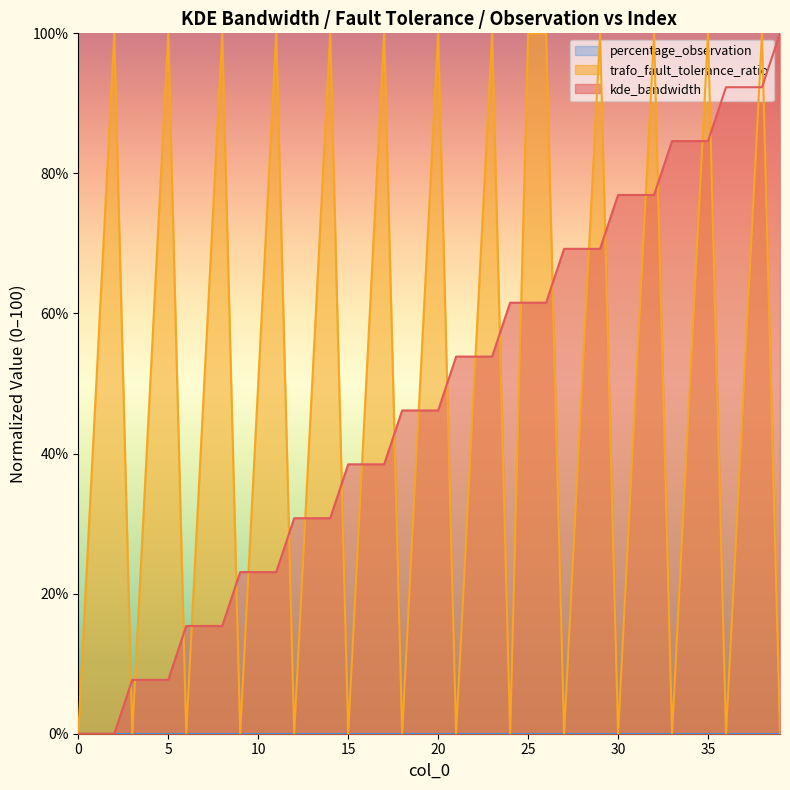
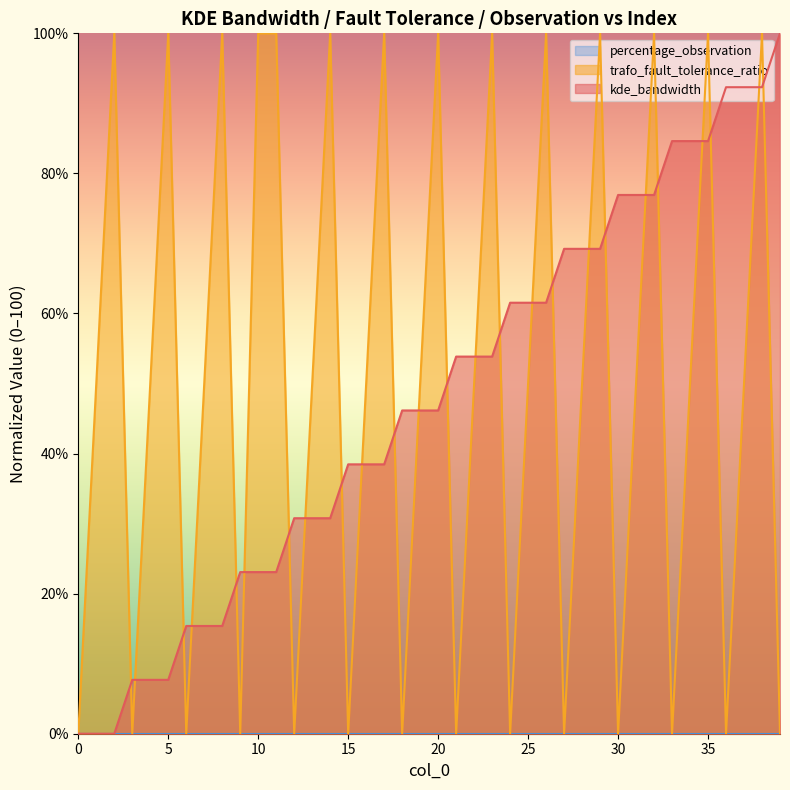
  {
    "percentage_observation": {
      "5": "0%",
      "10": "0%",
      "20": "0%",
      "25": "0%",
      "35": "0%"
    },
    "trafo_fault_tolerance_ratio": {
      "5": "100%",
-     "10": "50%",
+     "10": "100%",
      "20": "100%",
-     "25": "100%",
+     "25": "50%",
      "35": "100%"
    },
    "kde_bandwidth": {
      "5": "8%",
      "10": "23%",
      "15": "38%",
      "20": "46%",
      "25": "62%",
      "30": "77%",
      "35": "85%"
    }
  }
